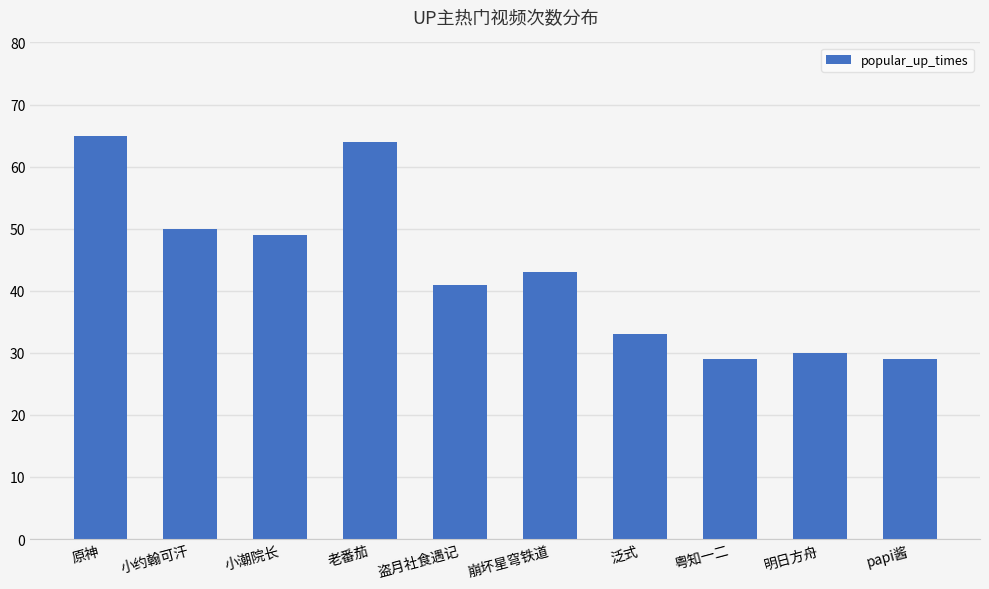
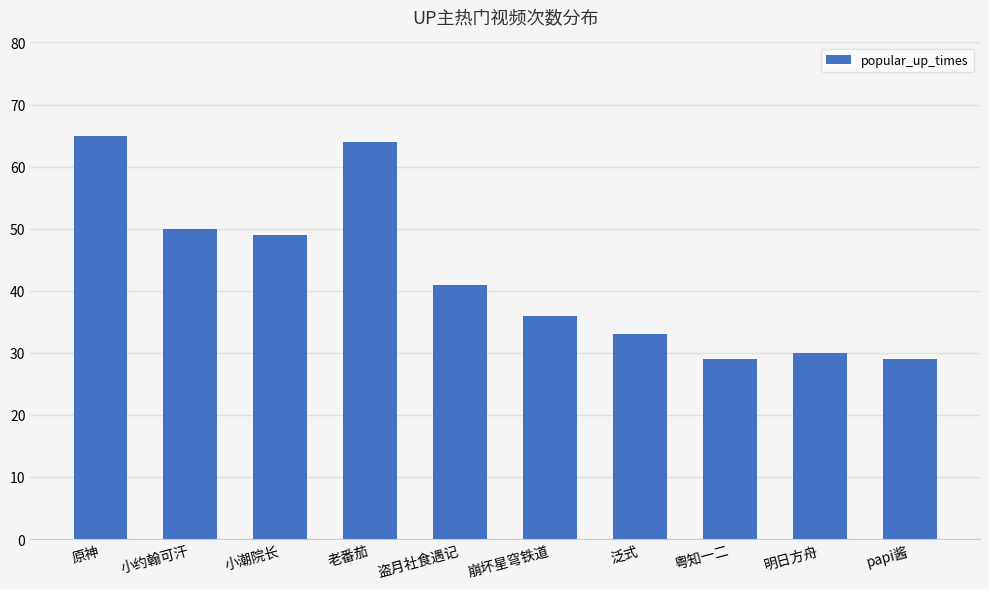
  {
    "原神": 65,
    "小约翰可汗": 50,
    "小潮院长": 49,
    "老番茄": 64,
    "盗月社食遇记": 41,
-   "崩坏星穹铁道": 43,
+   "崩坏星穹铁道": 36,
    "泛式": 33,
    "粤知一二": 29,
    "明日方舟": 30,
    "papi酱": 29
  }
